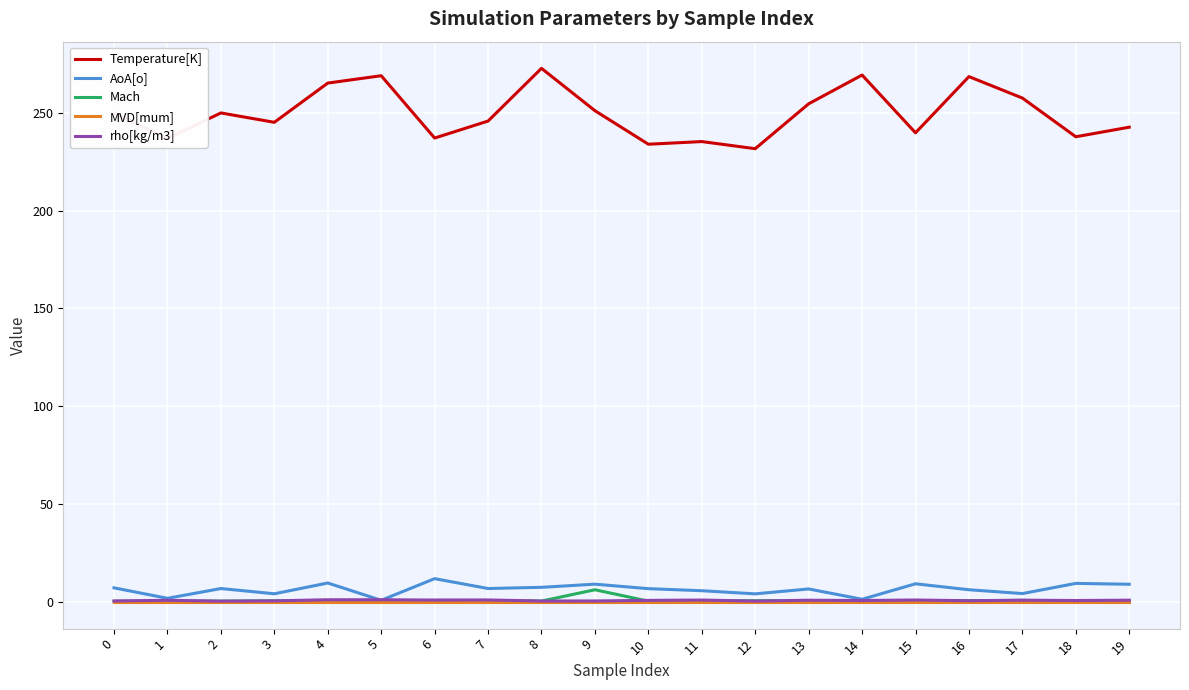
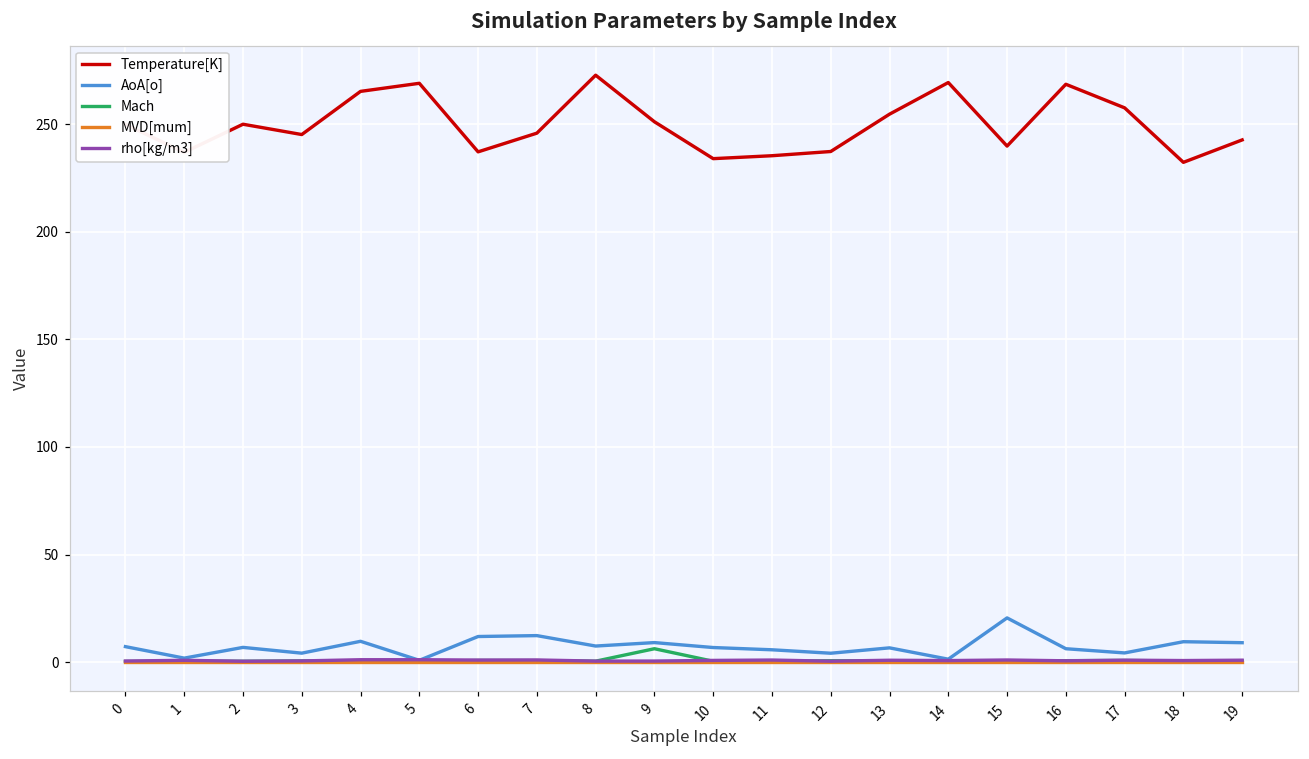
  {
    "Temperature[K]": {
      "2": 250,
      "3": 245,
      "4": 265,
      "5": 269,
      "6": 237,
      "7": 246,
      "8": 273,
      "9": 251,
      "10": 234,
      "11": 235,
-     "12": 232,
+     "12": 237,
      "13": 255,
      "14": 269,
      "15": 240,
      "16": 268,
      "17": 258,
-     "18": 238,
+     "18": 232,
      "19": 243
    },
    "AoA[o]": {
      "0": 7,
      "2": 7,
      "3": 4,
      "4": 10,
      "6": 12,
-     "7": 7,
+     "7": 12,
      "8": 7,
      "9": 9,
      "10": 7,
      "11": 6,
      "12": 4,
      "13": 7,
-     "15": 9,
+     "15": 21,
      "16": 6,
      "17": 4,
      "18": 9,
      "19": 9
    },
    "Mach": {
      "9": 6
    }
  }
